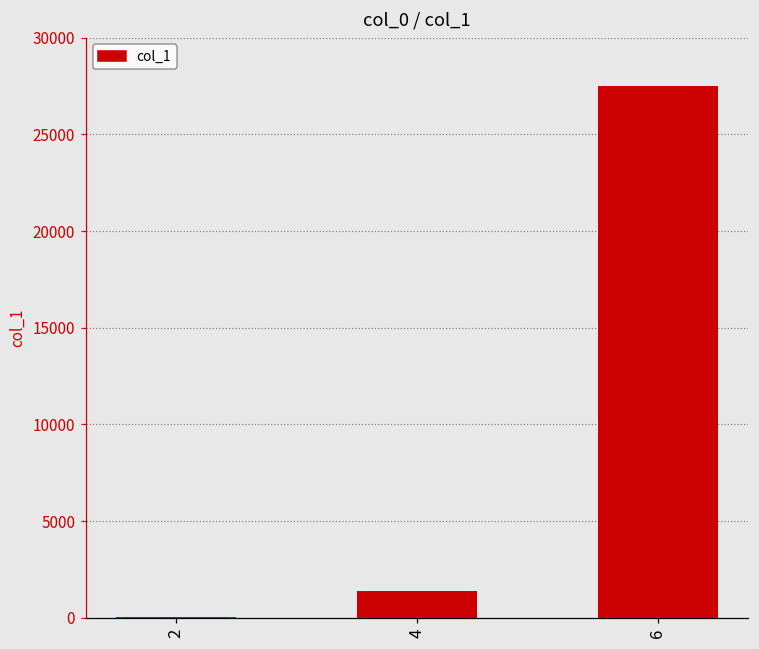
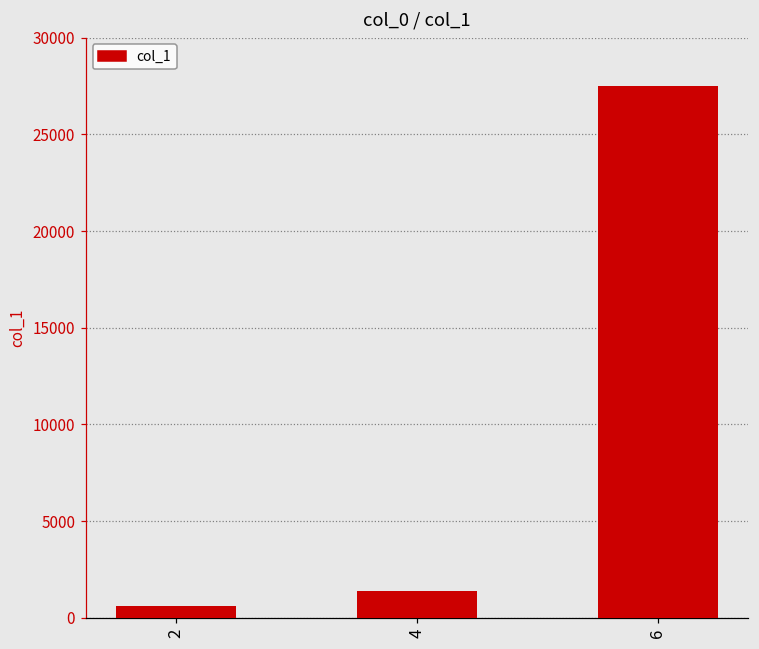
  {
-   "2": 0,
+   "2": 600,
    "4": 1400,
    "6": 27500
  }
